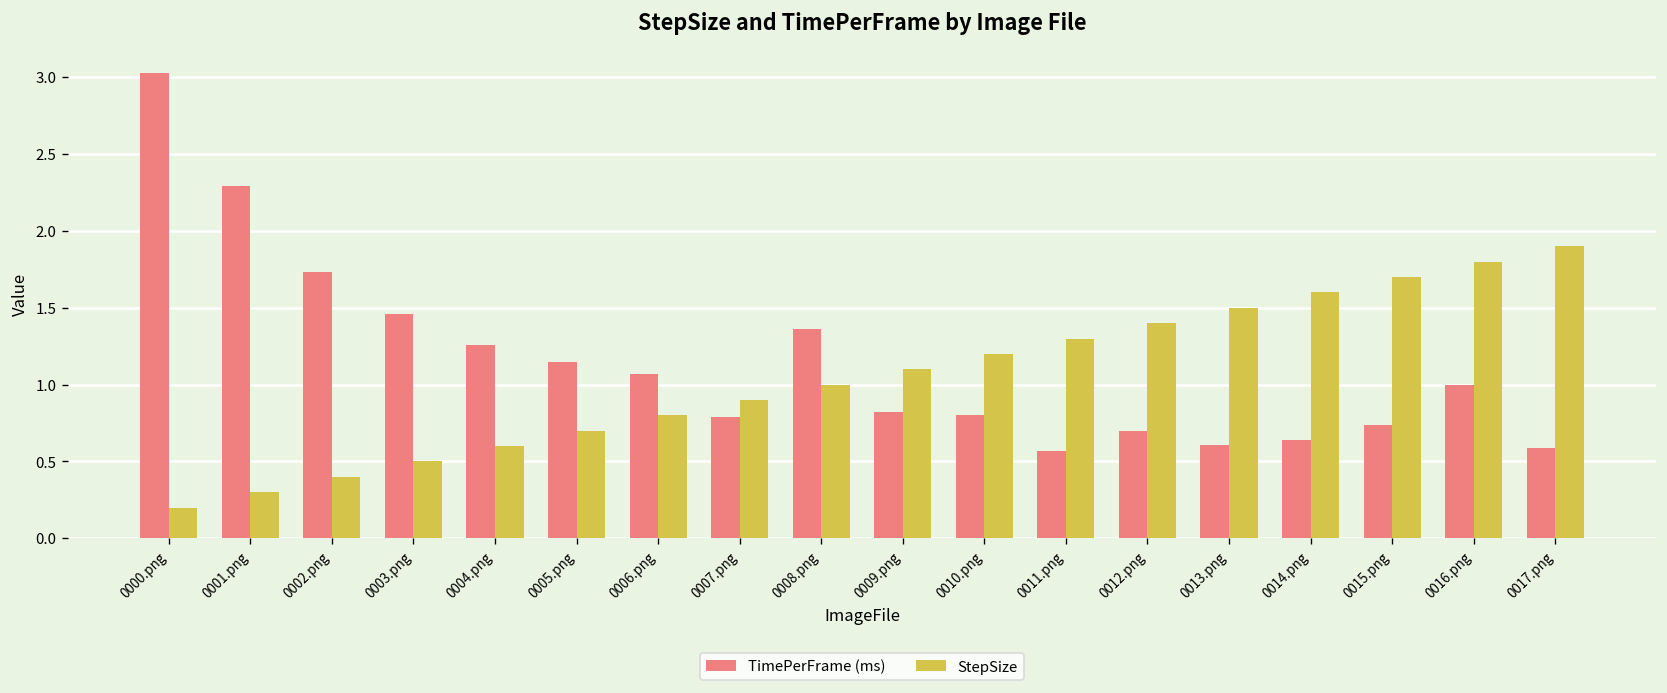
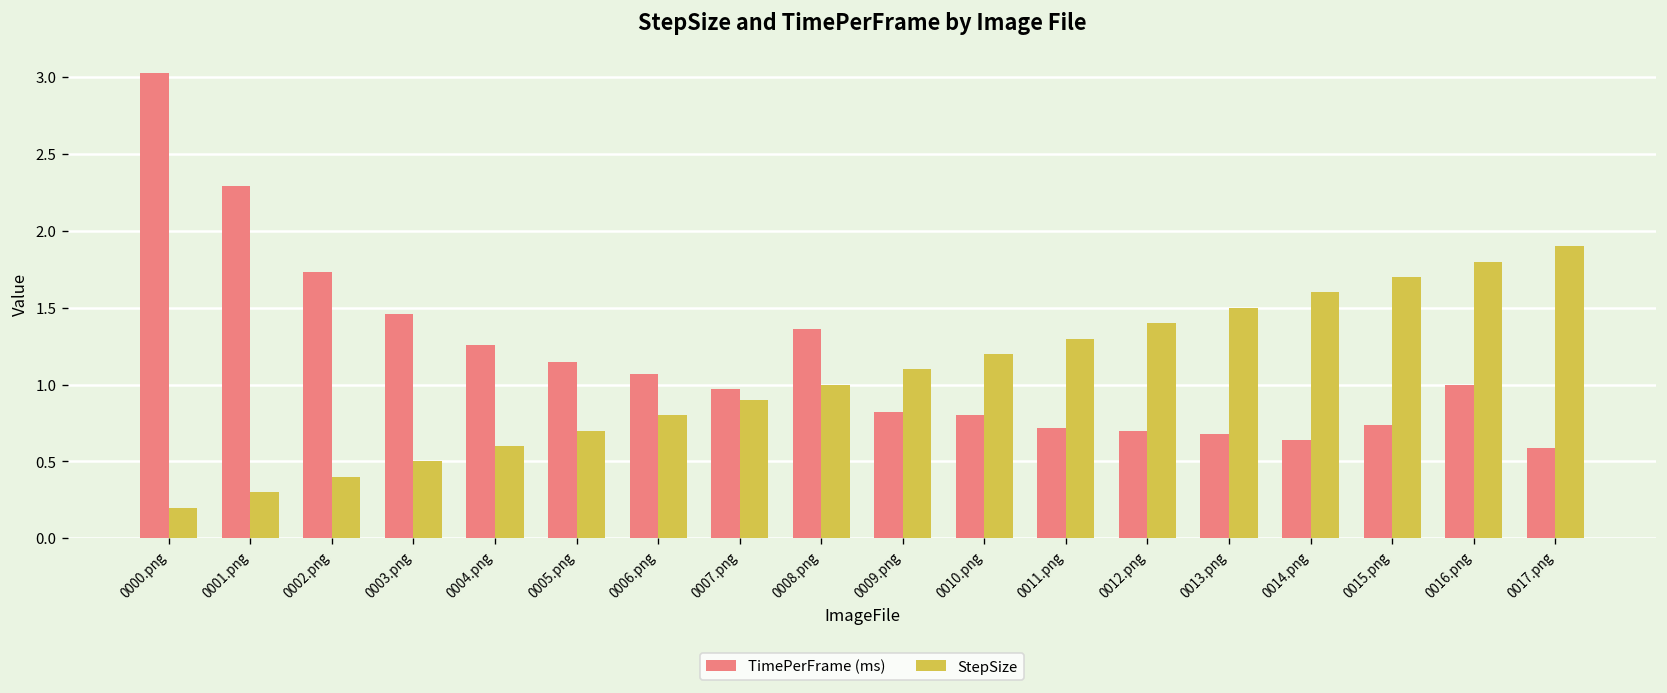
  {
    "TimePerFrame (ms)": {
      "0000.png": 3.03,
      "0001.png": 2.29,
      "0002.png": 1.73,
      "0003.png": 1.46,
      "0004.png": 1.26,
      "0005.png": 1.15,
      "0006.png": 1.07,
-     "0007.png": 0.79,
+     "0007.png": 0.97,
      "0008.png": 1.36,
      "0009.png": 0.82,
      "0010.png": 0.80,
-     "0011.png": 0.57,
+     "0011.png": 0.72,
      "0012.png": 0.70,
-     "0013.png": 0.61,
+     "0013.png": 0.68,
      "0014.png": 0.64,
      "0015.png": 0.74,
      "0016.png": 1.00,
      "0017.png": 0.59
    },
    "StepSize": {
      "0000.png": 0.20,
      "0001.png": 0.30,
      "0002.png": 0.40,
      "0003.png": 0.50,
      "0004.png": 0.60,
      "0005.png": 0.70,
      "0006.png": 0.80,
      "0007.png": 0.90,
      "0008.png": 1.00,
      "0009.png": 1.10,
      "0010.png": 1.20,
      "0011.png": 1.30,
      "0012.png": 1.40,
      "0013.png": 1.50,
      "0014.png": 1.60,
      "0015.png": 1.70,
      "0016.png": 1.80,
      "0017.png": 1.90
    }
  }
